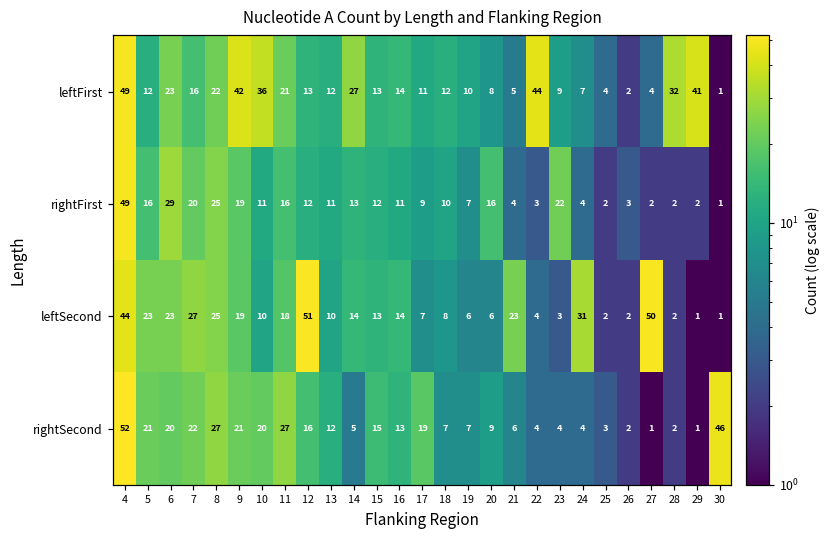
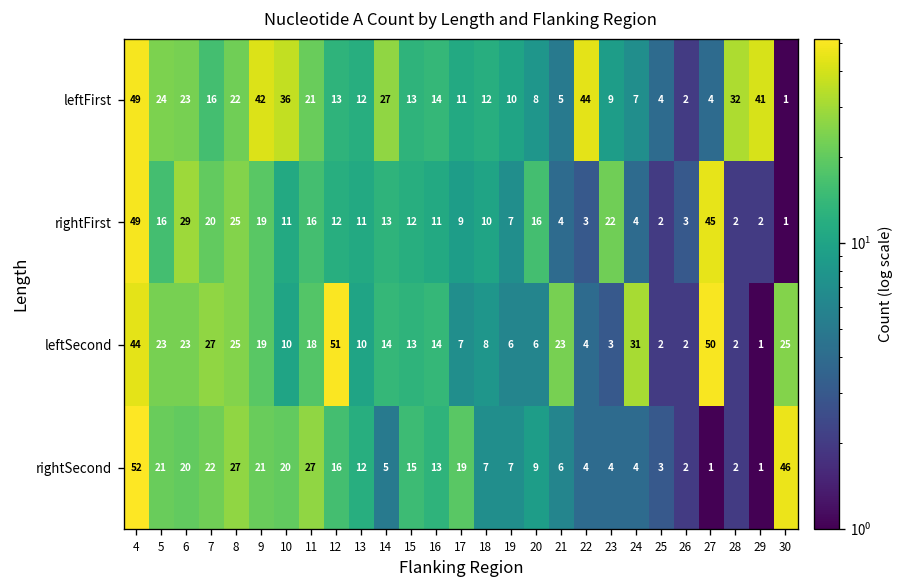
  {
    "leftFirst": {
      "4": 49,
-     "5": 12,
+     "5": 24,
      "6": 23,
      "7": 16,
      "8": 22,
      "9": 42,
      "10": 36,
      "11": 21,
      "12": 13,
      "13": 12,
      "14": 27,
      "15": 13,
      "16": 14,
      "17": 11,
      "18": 12,
      "19": 10,
      "20": 8,
      "21": 5,
      "22": 44,
      "23": 9,
      "24": 7,
      "25": 4,
      "26": 2,
      "27": 4,
      "28": 32,
      "29": 41,
      "30": 1
    },
    "rightFirst": {
      "4": 49,
      "5": 16,
      "6": 29,
      "7": 20,
      "8": 25,
      "9": 19,
      "10": 11,
      "11": 16,
      "12": 12,
      "13": 11,
      "14": 13,
      "15": 12,
      "16": 11,
      "17": 9,
      "18": 10,
      "19": 7,
      "20": 16,
      "21": 4,
      "22": 3,
      "23": 22,
      "24": 4,
      "25": 2,
      "26": 3,
-     "27": 2,
+     "27": 45,
      "28": 2,
      "29": 2,
      "30": 1
    },
    "leftSecond": {
      "4": 44,
      "5": 23,
      "6": 23,
      "7": 27,
      "8": 25,
      "9": 19,
      "10": 10,
      "11": 18,
      "12": 51,
      "13": 10,
      "14": 14,
      "15": 13,
      "16": 14,
      "17": 7,
      "18": 8,
      "19": 6,
      "20": 6,
      "21": 23,
      "22": 4,
      "23": 3,
      "24": 31,
      "25": 2,
      "26": 2,
      "27": 50,
      "28": 2,
      "29": 1,
-     "30": 1
+     "30": 25
    },
    "rightSecond": {
      "4": 52,
      "5": 21,
      "6": 20,
      "7": 22,
      "8": 27,
      "9": 21,
      "10": 20,
      "11": 27,
      "12": 16,
      "13": 12,
      "14": 5,
      "15": 15,
      "16": 13,
      "17": 19,
      "18": 7,
      "19": 7,
      "20": 9,
      "21": 6,
      "22": 4,
      "23": 4,
      "24": 4,
      "25": 3,
      "26": 2,
      "27": 1,
      "28": 2,
      "29": 1,
      "30": 46
    }
  }
